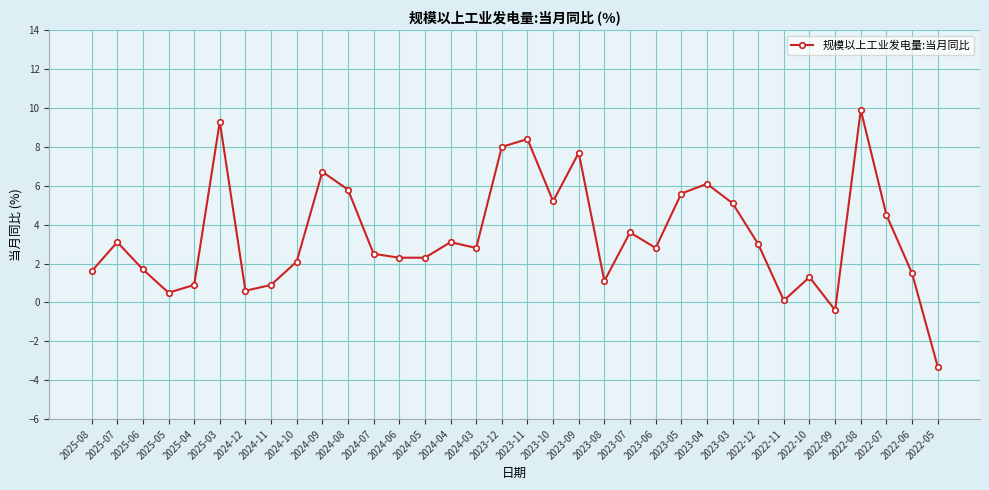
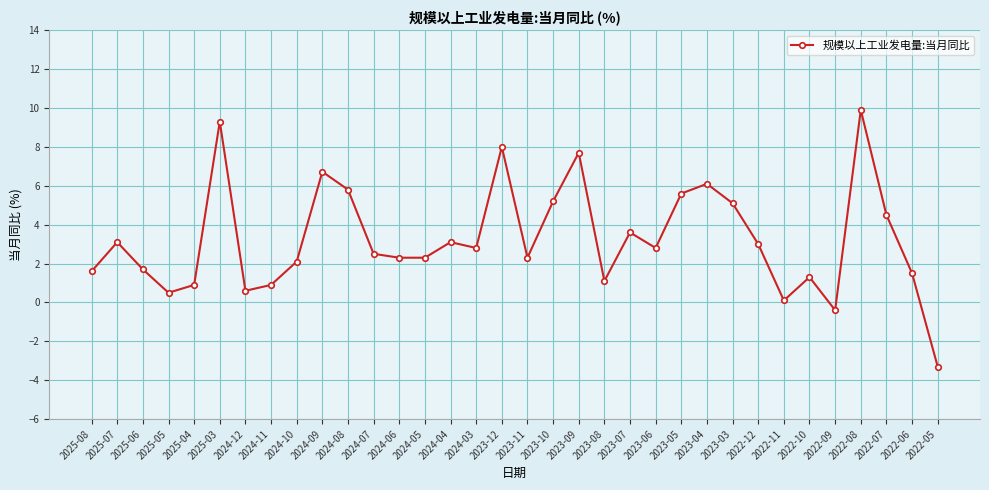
  {
    "2025-08": 1.6,
    "2025-07": 3.1,
    "2025-06": 1.7,
    "2025-05": 0.5,
    "2025-04": 0.9,
    "2025-03": 9.3,
    "2024-12": 0.6,
    "2024-11": 0.9,
    "2024-10": 2.1,
    "2024-09": 6.7,
    "2024-08": 5.8,
    "2024-07": 2.5,
    "2024-06": 2.3,
    "2024-05": 2.3,
    "2024-04": 3.1,
    "2024-03": 2.8,
    "2023-12": 8.0,
-   "2023-11": 8.4,
+   "2023-11": 2.3,
    "2023-10": 5.2,
    "2023-09": 7.7,
    "2023-08": 1.1,
    "2023-07": 3.6,
    "2023-06": 2.8,
    "2023-05": 5.6,
    "2023-04": 6.1,
    "2023-03": 5.1,
    "2022-12": 3.0,
    "2022-11": 0.1,
    "2022-10": 1.3,
    "2022-09": -0.4,
    "2022-08": 9.9,
    "2022-07": 4.5,
    "2022-06": 1.5,
    "2022-05": -3.3
  }
